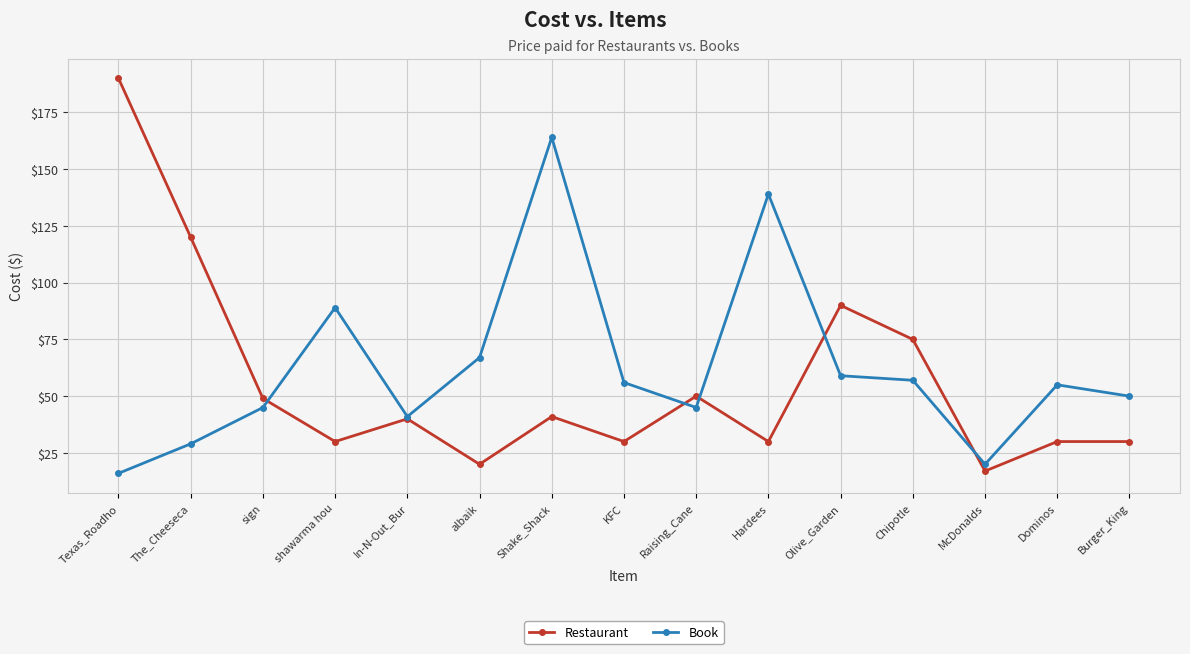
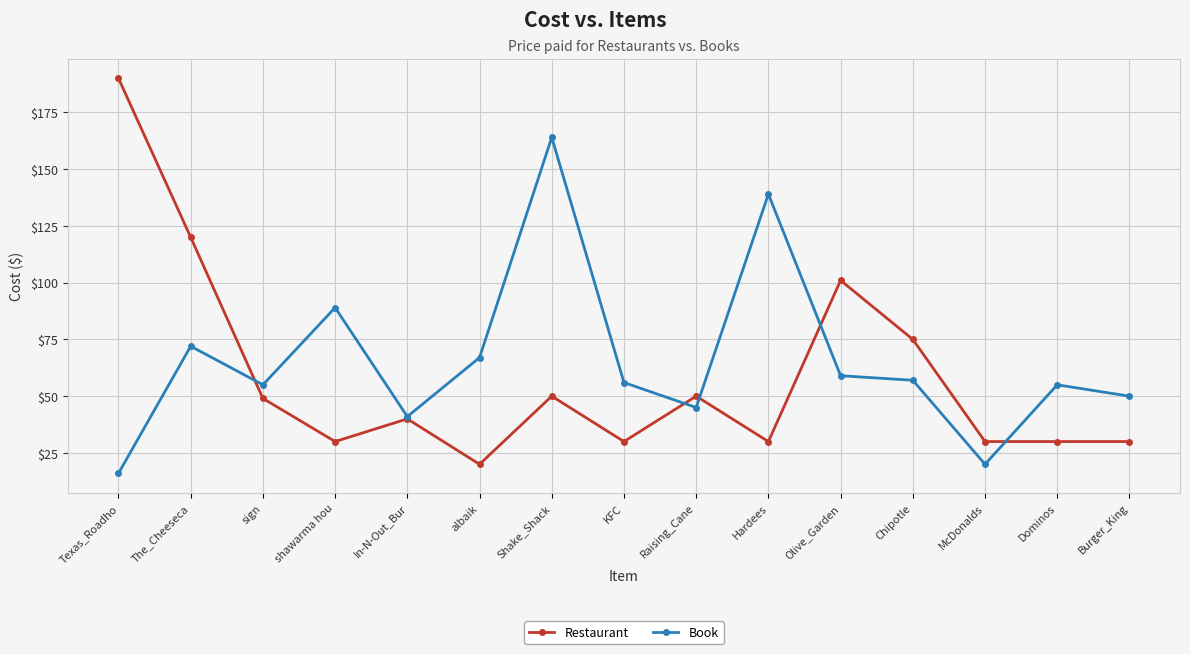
  {
    "Restaurant": {
      "Texas_Roadho": "$190",
      "The_Cheeseca": "$120",
      "sign": "$49",
      "shawarma hou": "$30",
      "albaik": "$20",
-     "Shake_Shack": "$41",
+     "Shake_Shack": "$50",
      "KFC": "$30",
      "Raising_Cane": "$50",
      "Hardees": "$30",
-     "Olive_Garden": "$90",
+     "Olive_Garden": "$101",
      "Chipotle": "$75",
-     "McDonalds": "$17",
+     "McDonalds": "$30",
      "Dominos": "$30",
      "Burger_King": "$30"
    },
    "Book": {
      "Texas_Roadho": "$16",
-     "The_Cheeseca": "$29",
-     "sign": "$45",
+     "The_Cheeseca": "$72",
+     "sign": "$55",
      "shawarma hou": "$89",
      "albaik": "$67",
      "Shake_Shack": "$164",
      "KFC": "$56",
      "Raising_Cane": "$45",
      "Hardees": "$139",
      "Olive_Garden": "$59",
      "Chipotle": "$57",
      "McDonalds": "$20",
      "Dominos": "$55",
      "Burger_King": "$50"
    }
  }
